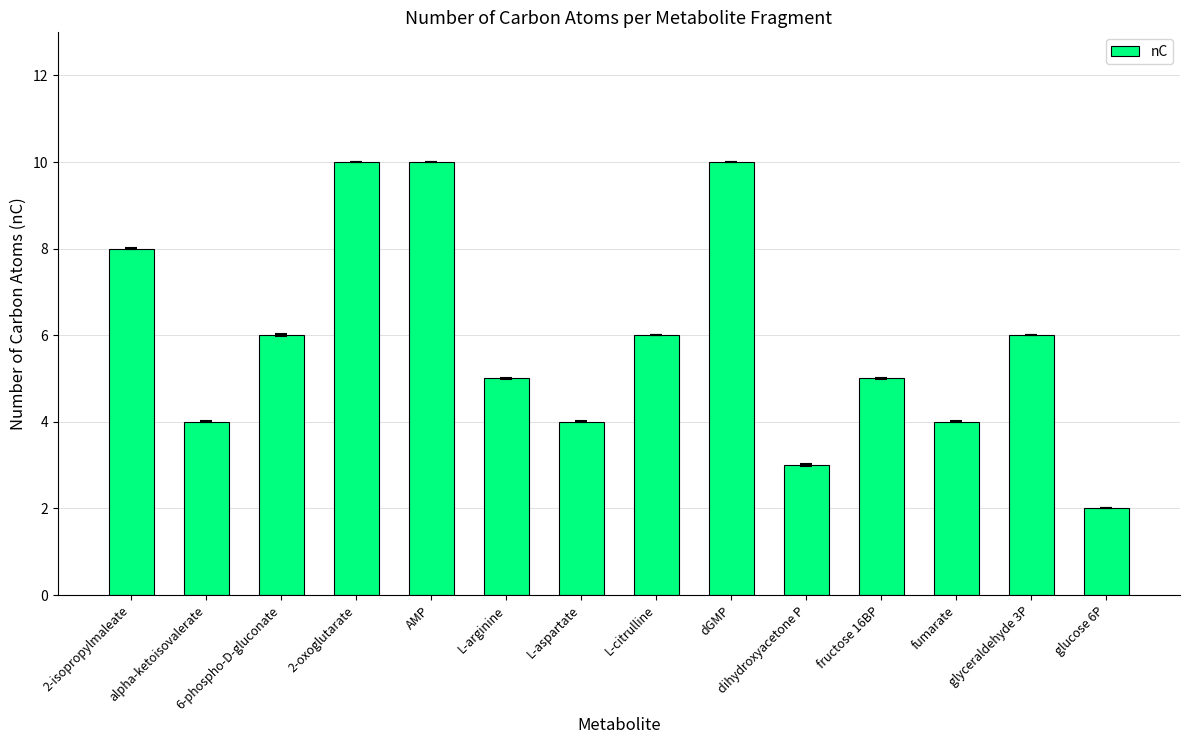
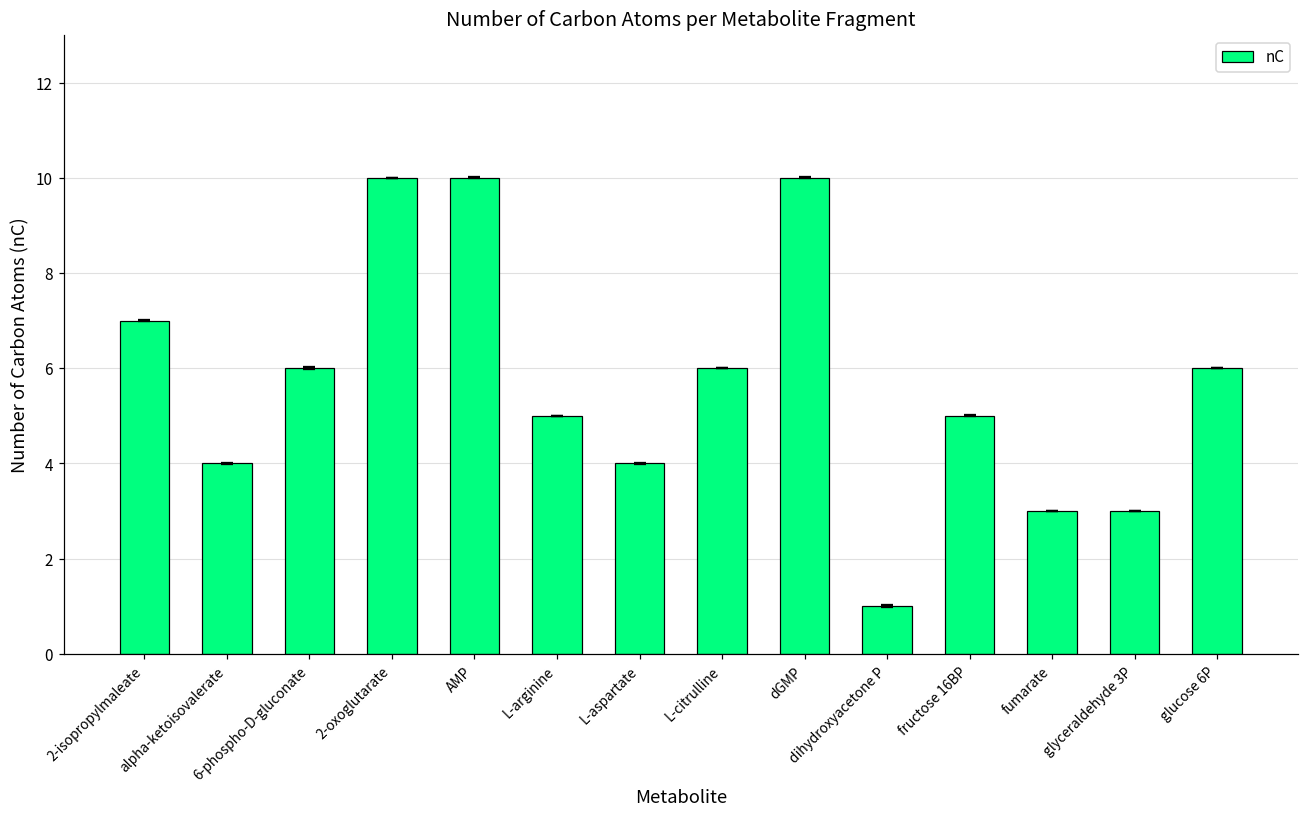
  {
    "nC": {
-     "2-isopropylmaleate": 8,
+     "2-isopropylmaleate": 7,
      "alpha-ketoisovalerate": 4,
      "6-phospho-D-gluconate": 6,
      "2-oxoglutarate": 10,
      "AMP": 10,
      "L-arginine": 5,
      "L-aspartate": 4,
      "L-citrulline": 6,
      "dGMP": 10,
-     "dihydroxyacetone P": 3,
+     "dihydroxyacetone P": 1,
      "fructose 16BP": 5,
-     "fumarate": 4,
-     "glyceraldehyde 3P": 6,
-     "glucose 6P": 2
+     "fumarate": 3,
+     "glyceraldehyde 3P": 3,
+     "glucose 6P": 6
    }
  }
